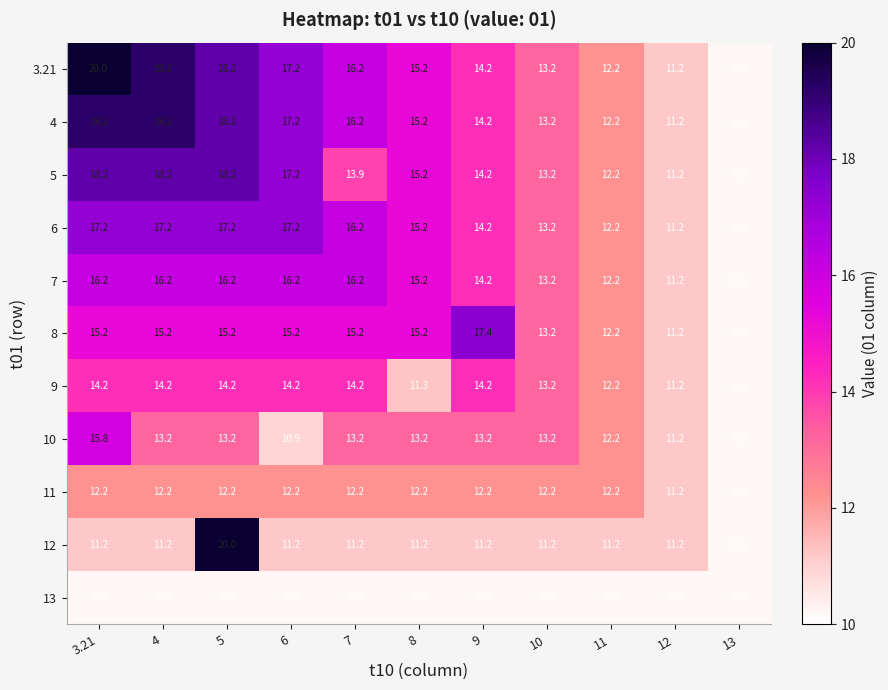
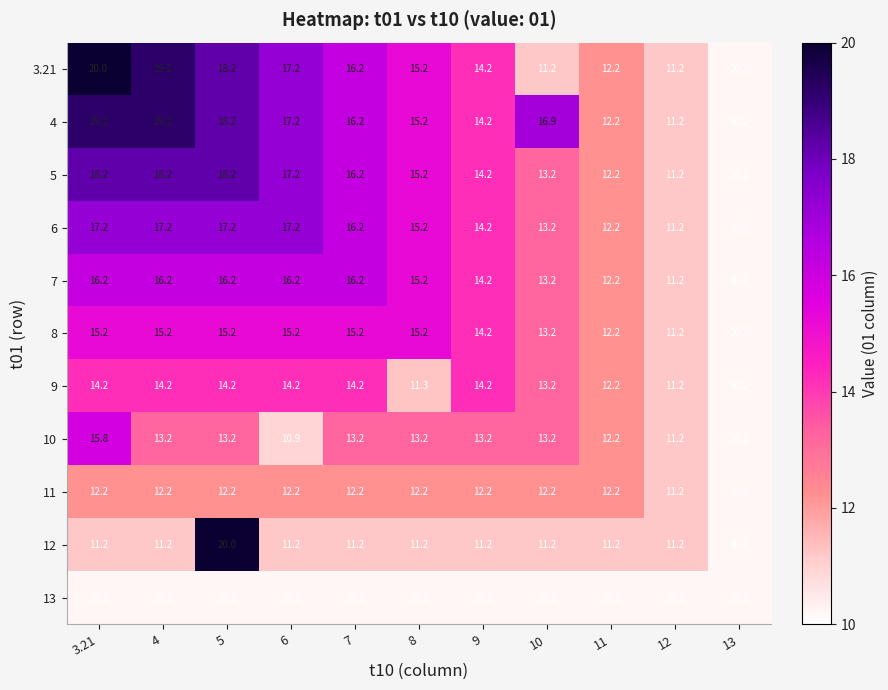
  {
    "3.21": {
      "4": 19.2,
      "5": 18.2,
      "6": 17.2,
      "7": 16.2,
      "8": 15.2,
      "9": 14.2,
-     "10": 13.2,
+     "10": 11.2,
      "11": 12.2,
      "12": 11.2
    },
    "4": {
      "3.21": 19.2,
      "4": 19.2,
      "5": 18.2,
      "6": 17.2,
      "7": 16.2,
      "8": 15.2,
      "9": 14.2,
-     "10": 13.2,
+     "10": 16.9,
      "11": 12.2,
      "12": 11.2
    },
    "5": {
      "3.21": 18.2,
      "4": 18.2,
      "5": 18.2,
      "6": 17.2,
-     "7": 13.9,
+     "7": 16.2,
      "8": 15.2,
      "9": 14.2,
      "10": 13.2,
      "11": 12.2,
      "12": 11.2
    },
    "6": {
      "3.21": 17.2,
      "4": 17.2,
      "5": 17.2,
      "6": 17.2,
      "7": 16.2,
      "8": 15.2,
      "9": 14.2,
      "10": 13.2,
      "11": 12.2,
      "12": 11.2
    },
    "7": {
      "3.21": 16.2,
      "4": 16.2,
      "5": 16.2,
      "6": 16.2,
      "7": 16.2,
      "8": 15.2,
      "9": 14.2,
      "10": 13.2,
      "11": 12.2,
      "12": 11.2
    },
    "8": {
      "3.21": 15.2,
      "4": 15.2,
      "5": 15.2,
      "6": 15.2,
      "7": 15.2,
      "8": 15.2,
-     "9": 17.4,
+     "9": 14.2,
      "10": 13.2,
      "11": 12.2,
      "12": 11.2
    },
    "9": {
      "3.21": 14.2,
      "4": 14.2,
      "5": 14.2,
      "6": 14.2,
      "7": 14.2,
      "8": 11.3,
      "9": 14.2,
      "10": 13.2,
      "11": 12.2,
      "12": 11.2
    },
    "10": {
      "3.21": 15.8,
      "4": 13.2,
      "5": 13.2,
      "7": 13.2,
      "8": 13.2,
      "9": 13.2,
      "10": 13.2,
      "11": 12.2,
      "12": 11.2
    },
    "11": {
      "3.21": 12.2,
      "4": 12.2,
      "5": 12.2,
      "6": 12.2,
      "7": 12.2,
      "8": 12.2,
      "9": 12.2,
      "10": 12.2,
      "11": 12.2,
      "12": 11.2
    },
    "12": {
      "3.21": 11.2,
      "4": 11.2,
      "6": 11.2,
      "7": 11.2,
      "8": 11.2,
      "9": 11.2,
      "10": 11.2,
      "11": 11.2,
      "12": 11.2
    }
  }
